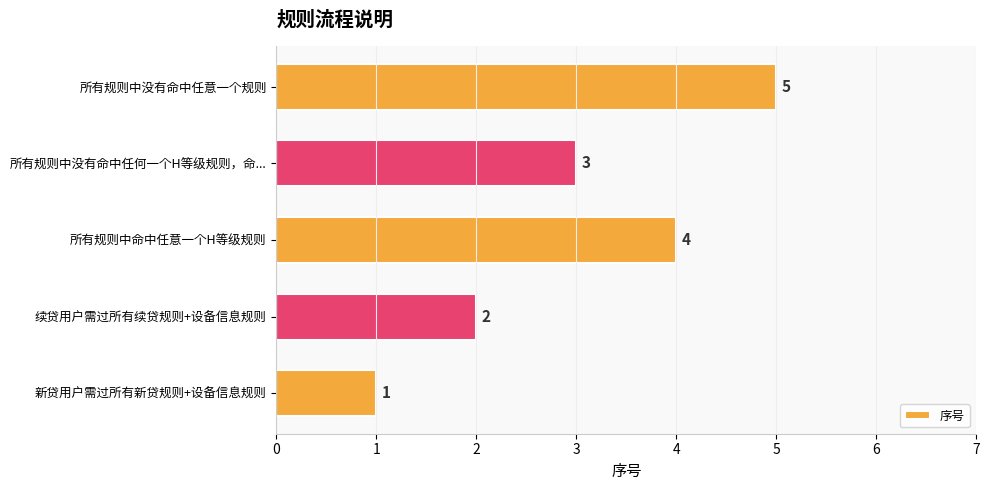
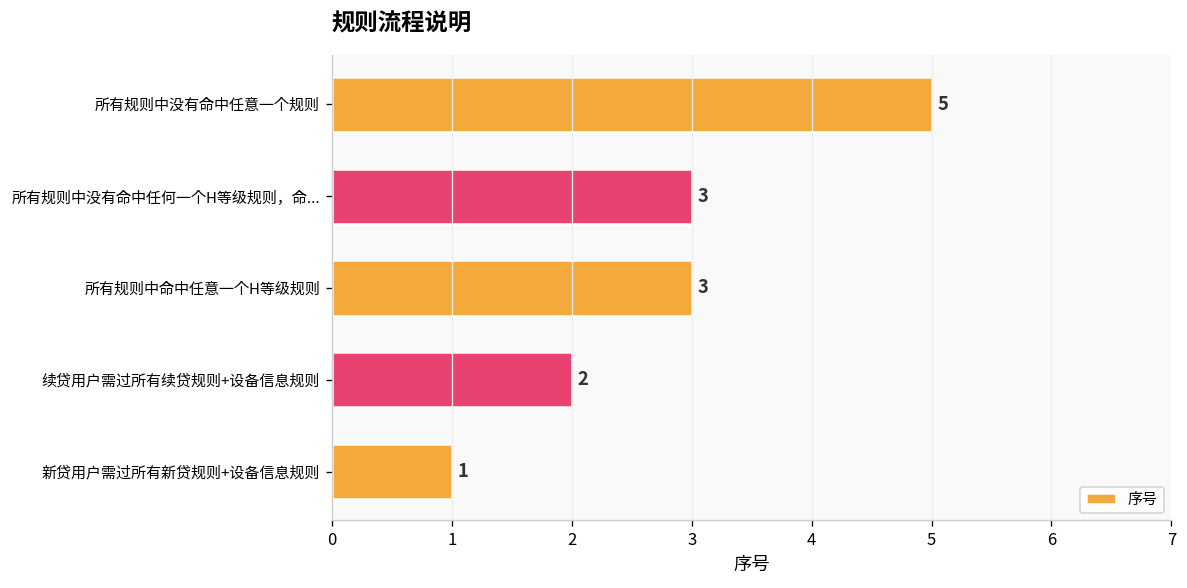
  {
    "所有规则中没有命中任意一个规则": 5,
    "所有规则中没有命中任何一个H等级规则，命...": 3,
-   "所有规则中命中任意一个H等级规则": 4,
+   "所有规则中命中任意一个H等级规则": 3,
    "续贷用户需过所有续贷规则+设备信息规则": 2,
    "新贷用户需过所有新贷规则+设备信息规则": 1
  }
